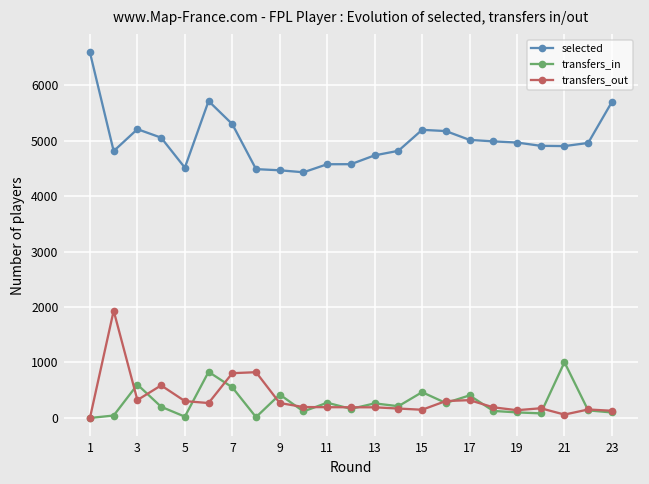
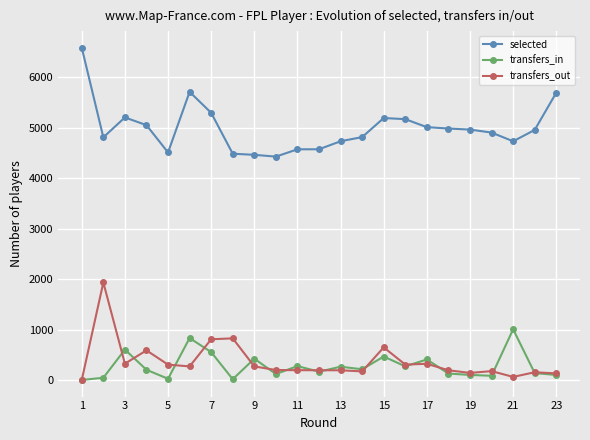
  {
    "selected": {
      "1": 6600,
      "3": 5200,
      "5": 4500,
      "7": 5300,
      "9": 4500,
      "11": 4600,
      "13": 4700,
      "15": 5200,
      "17": 5000,
      "19": 5000,
-     "21": 4900,
+     "21": 4700,
      "23": 5700
    },
    "transfers_in": {
      "3": 600,
      "5": 0,
      "7": 600,
      "9": 400,
      "11": 300,
      "13": 300,
      "15": 500,
      "17": 400,
      "21": 1000
    },
    "transfers_out": {
      "3": 300,
      "5": 300,
      "7": 800,
      "9": 300,
      "11": 200,
      "13": 200,
-     "15": 100,
+     "15": 600,
      "17": 300,
      "21": 100
    }
  }
